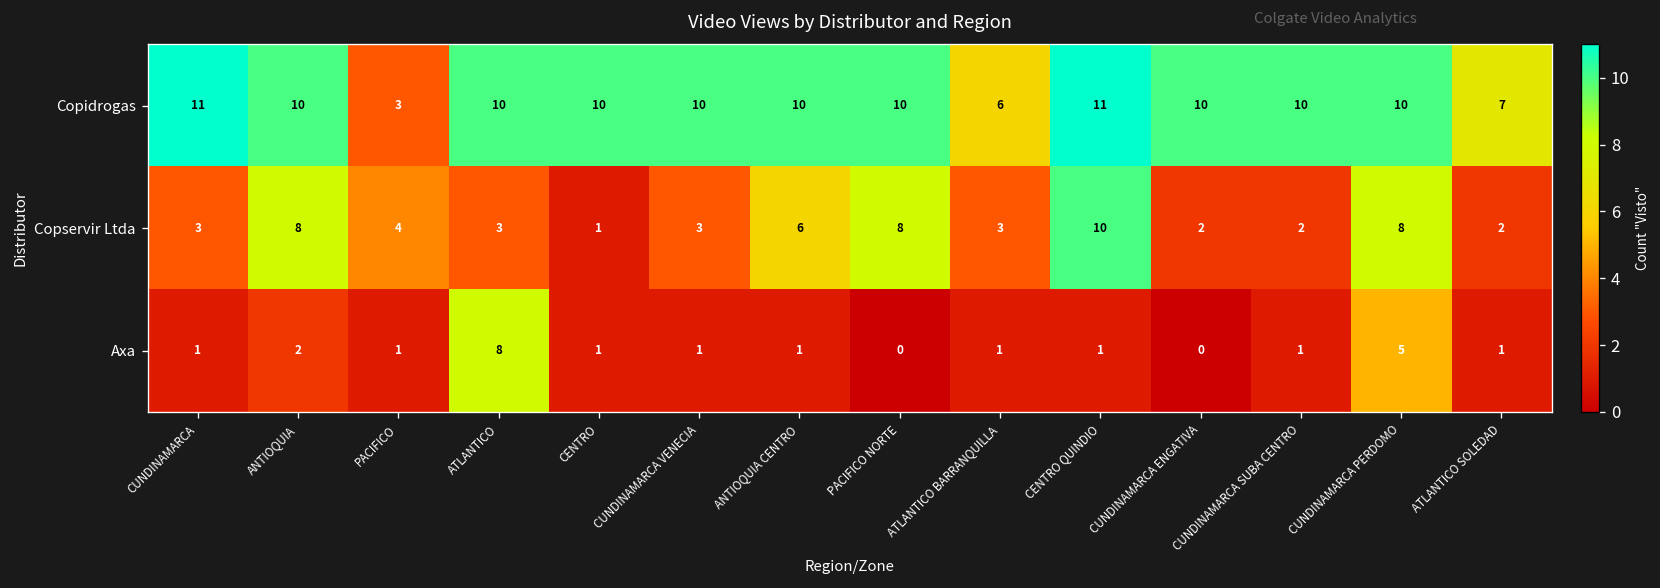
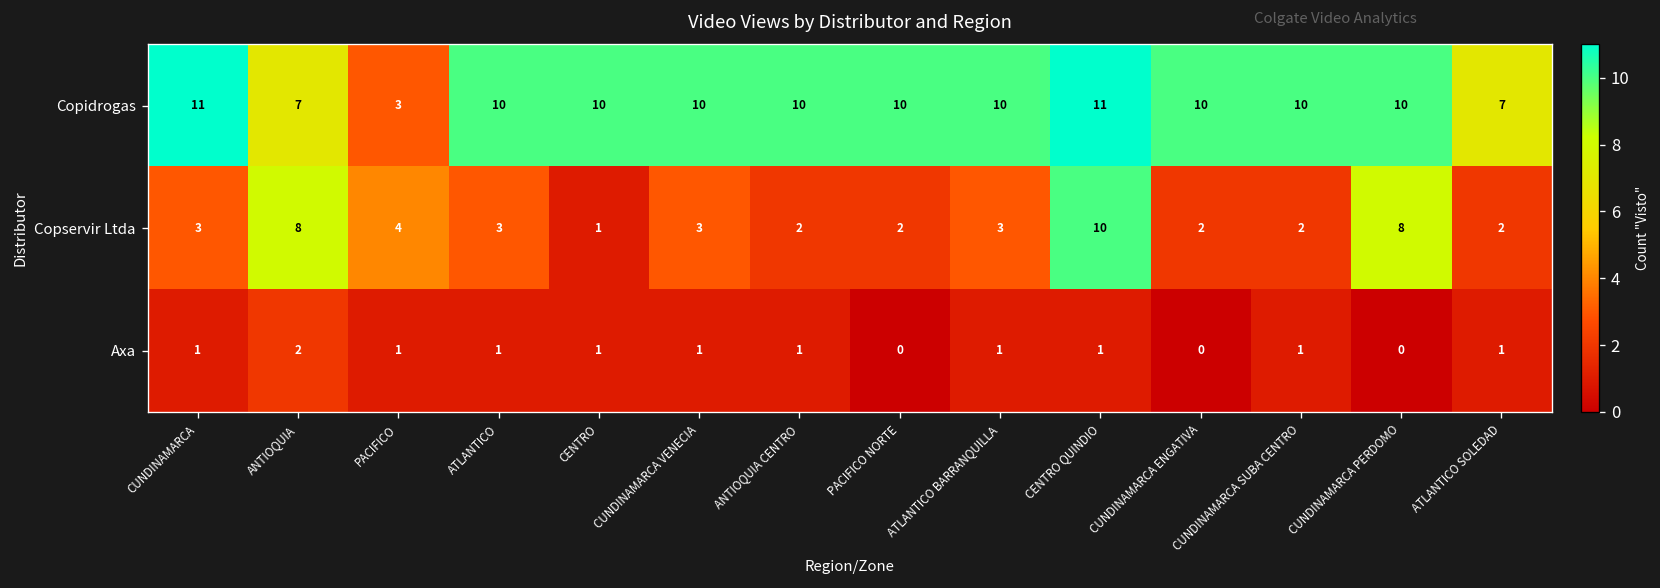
  {
    "Copidrogas": {
      "CUNDINAMARCA": 11,
-     "ANTIOQUIA": 10,
+     "ANTIOQUIA": 7,
      "PACIFICO": 3,
      "ATLANTICO": 10,
      "CENTRO": 10,
      "CUNDINAMARCA VENECIA": 10,
      "ANTIOQUIA CENTRO": 10,
      "PACIFICO NORTE": 10,
-     "ATLANTICO BARRANQUILLA": 6,
+     "ATLANTICO BARRANQUILLA": 10,
      "CENTRO QUINDIO": 11,
      "CUNDINAMARCA ENGATIVA": 10,
      "CUNDINAMARCA SUBA CENTRO": 10,
      "CUNDINAMARCA PERDOMO": 10,
      "ATLANTICO SOLEDAD": 7
    },
    "Copservir Ltda": {
      "CUNDINAMARCA": 3,
      "ANTIOQUIA": 8,
      "PACIFICO": 4,
      "ATLANTICO": 3,
      "CENTRO": 1,
      "CUNDINAMARCA VENECIA": 3,
-     "ANTIOQUIA CENTRO": 6,
-     "PACIFICO NORTE": 8,
+     "ANTIOQUIA CENTRO": 2,
+     "PACIFICO NORTE": 2,
      "ATLANTICO BARRANQUILLA": 3,
      "CENTRO QUINDIO": 10,
      "CUNDINAMARCA ENGATIVA": 2,
      "CUNDINAMARCA SUBA CENTRO": 2,
      "CUNDINAMARCA PERDOMO": 8,
      "ATLANTICO SOLEDAD": 2
    },
    "Axa": {
      "CUNDINAMARCA": 1,
      "ANTIOQUIA": 2,
      "PACIFICO": 1,
-     "ATLANTICO": 8,
+     "ATLANTICO": 1,
      "CENTRO": 1,
      "CUNDINAMARCA VENECIA": 1,
      "ANTIOQUIA CENTRO": 1,
      "PACIFICO NORTE": 0,
      "ATLANTICO BARRANQUILLA": 1,
      "CENTRO QUINDIO": 1,
      "CUNDINAMARCA ENGATIVA": 0,
      "CUNDINAMARCA SUBA CENTRO": 1,
-     "CUNDINAMARCA PERDOMO": 5,
+     "CUNDINAMARCA PERDOMO": 0,
      "ATLANTICO SOLEDAD": 1
    }
  }
